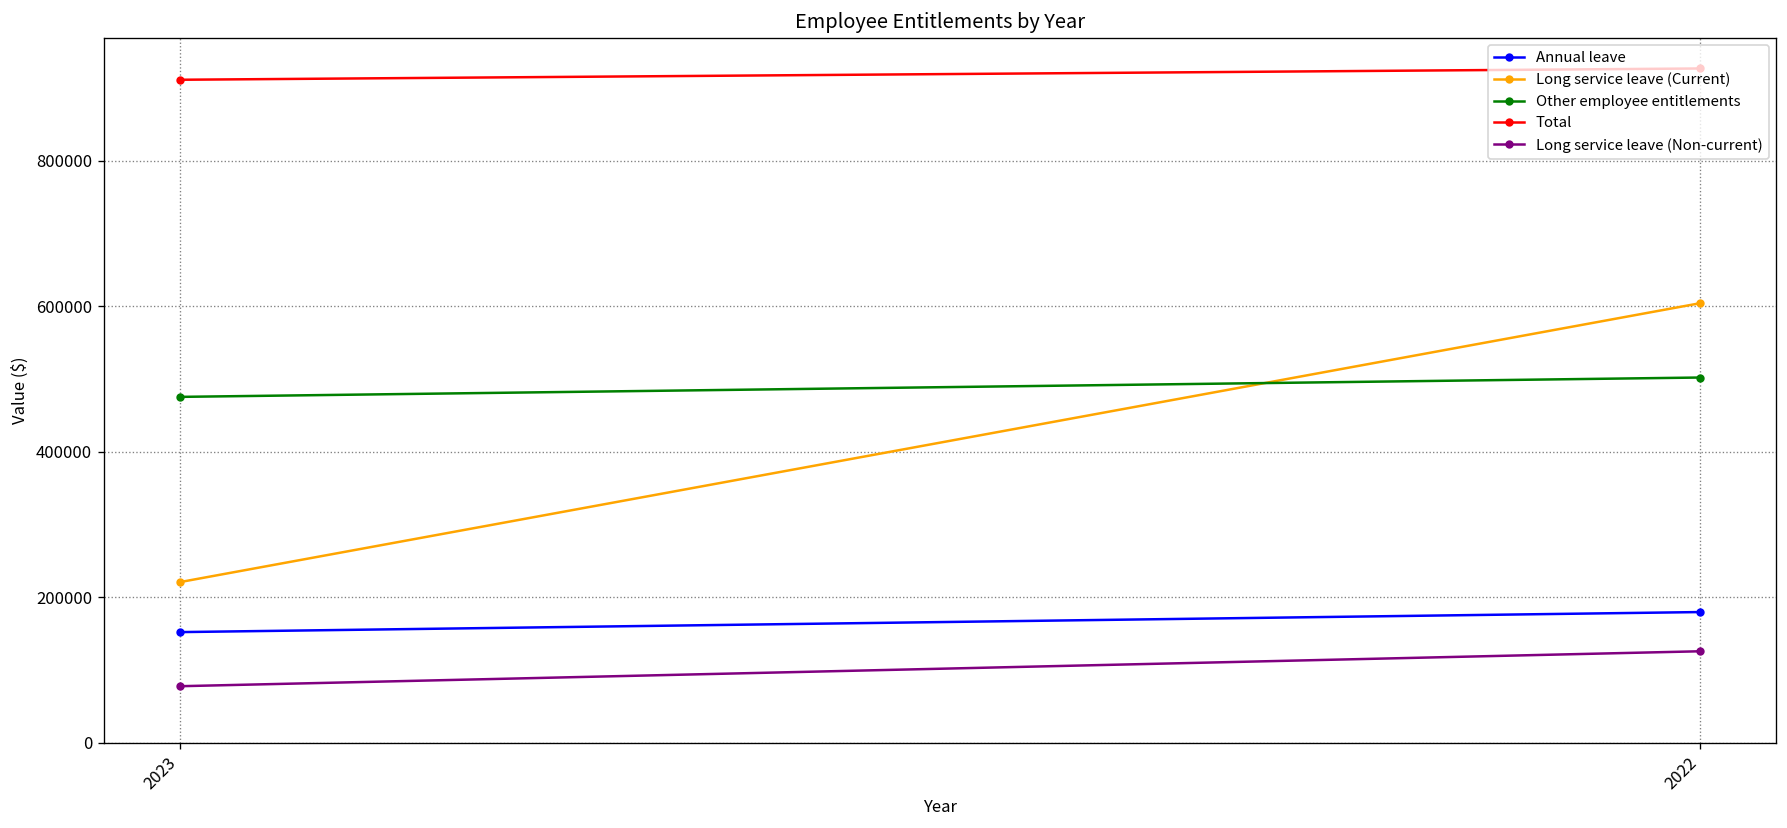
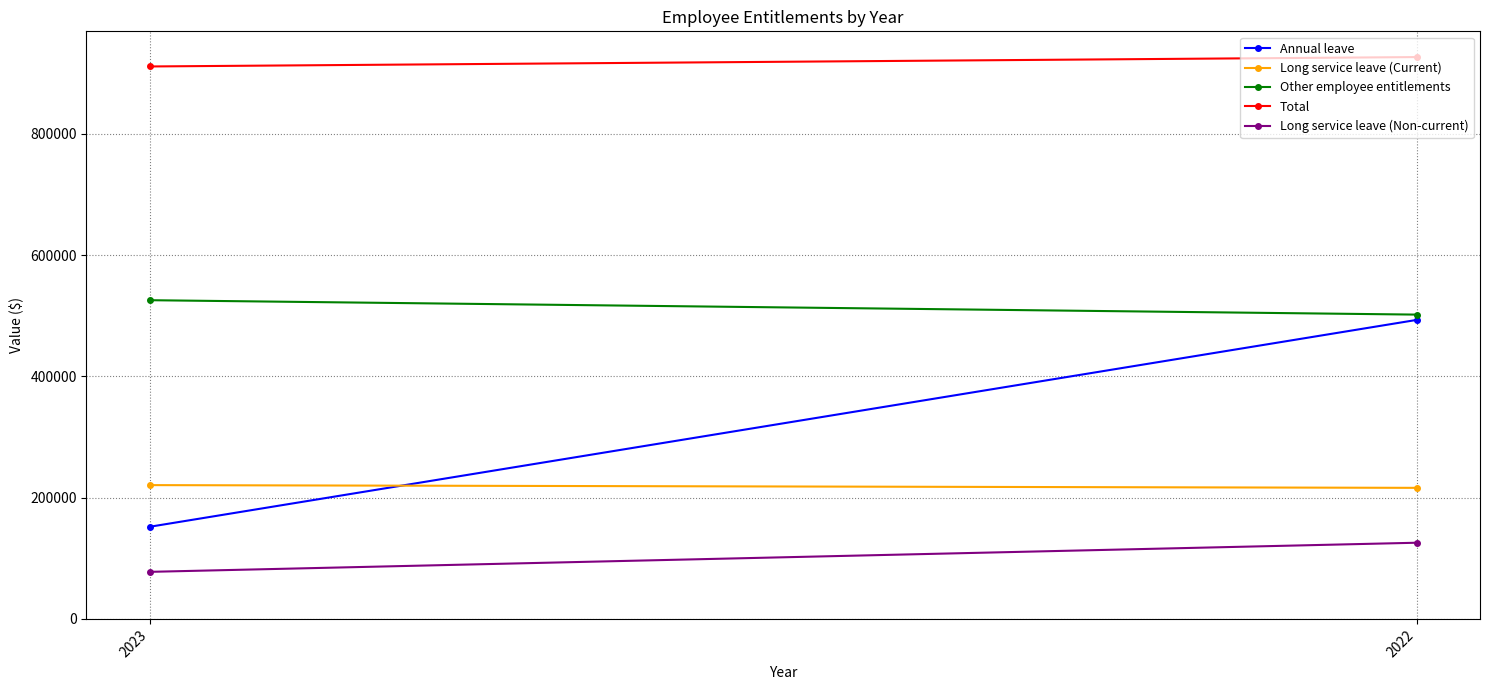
  {
    "Annual leave": {
      "2023": 150000,
-     "2022": 180000
+     "2022": 490000
    },
    "Long service leave (Current)": {
      "2023": 220000,
-     "2022": 600000
+     "2022": 220000
    },
    "Other employee entitlements": {
-     "2023": 480000,
+     "2023": 530000,
      "2022": 500000
    },
    "Total": {
      "2023": 910000
    },
    "Long service leave (Non-current)": {
      "2023": 80000,
      "2022": 130000
    }
  }
